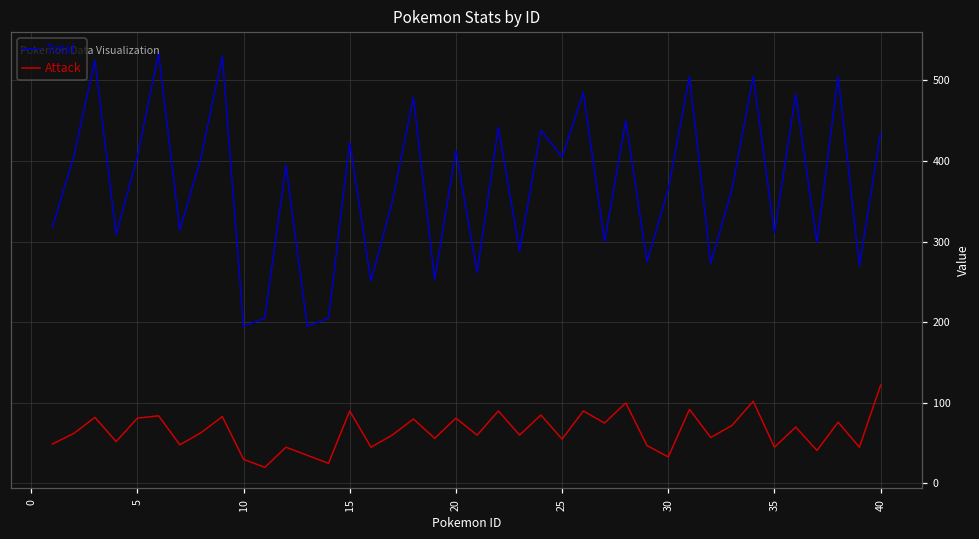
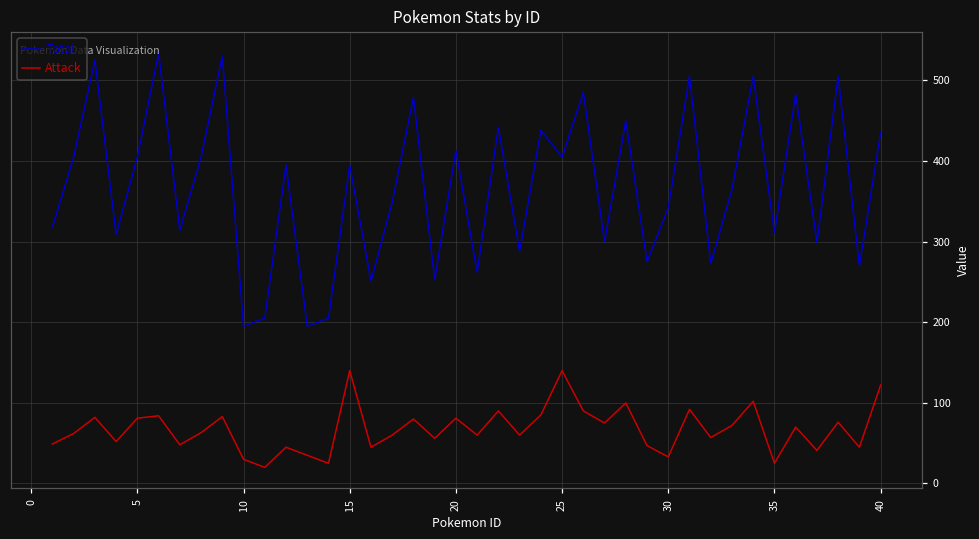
  {
    "Total": {
      "5": 410,
      "10": 200,
-     "15": 420,
+     "15": 400,
      "20": 410,
      "25": 410,
-     "30": 370,
+     "30": 340,
      "35": 310,
      "40": 440
    },
    "Attack": {
      "5": 80,
      "10": 30,
-     "15": 90,
+     "15": 140,
      "20": 80,
-     "25": 60,
+     "25": 140,
      "30": 30,
-     "35": 50,
+     "35": 30,
      "40": 120
    }
  }
